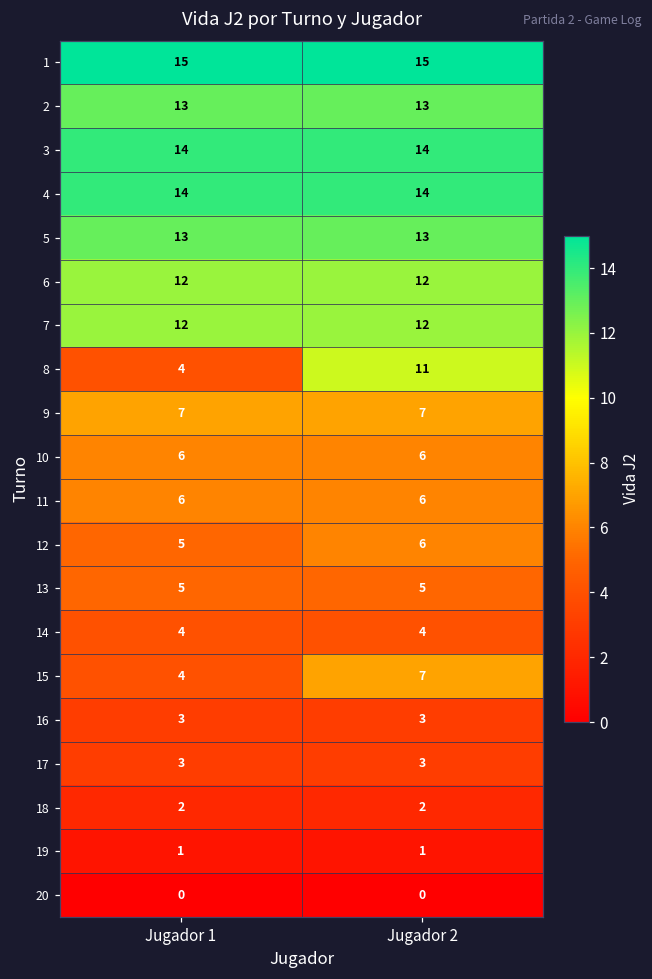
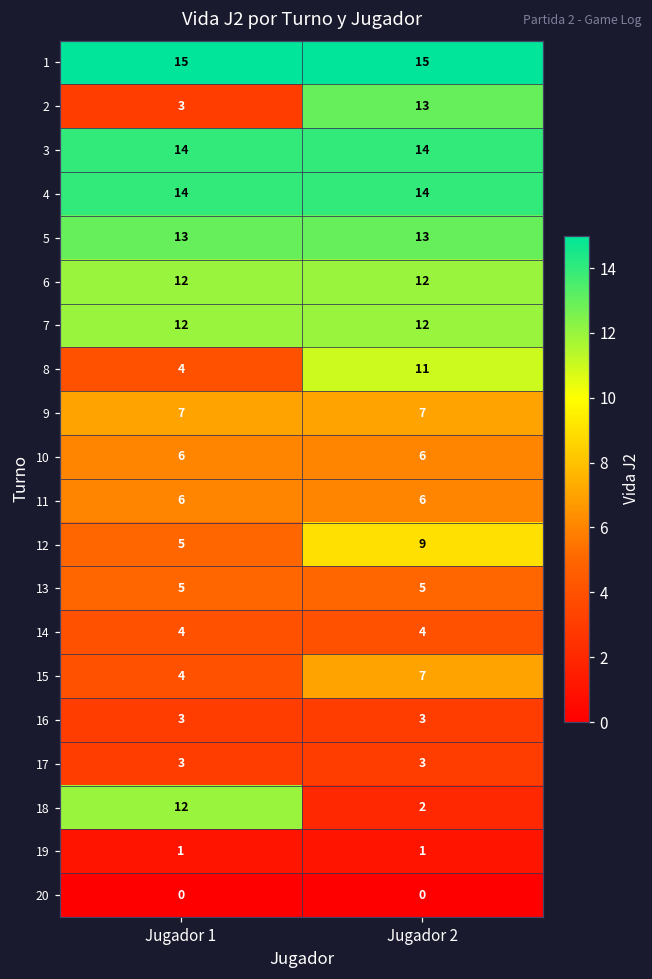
  {
    "1": {
      "Jugador 1": 15,
      "Jugador 2": 15
    },
    "2": {
-     "Jugador 1": 13,
+     "Jugador 1": 3,
      "Jugador 2": 13
    },
    "3": {
      "Jugador 1": 14,
      "Jugador 2": 14
    },
    "4": {
      "Jugador 1": 14,
      "Jugador 2": 14
    },
    "5": {
      "Jugador 1": 13,
      "Jugador 2": 13
    },
    "6": {
      "Jugador 1": 12,
      "Jugador 2": 12
    },
    "7": {
      "Jugador 1": 12,
      "Jugador 2": 12
    },
    "8": {
      "Jugador 1": 4,
      "Jugador 2": 11
    },
    "9": {
      "Jugador 1": 7,
      "Jugador 2": 7
    },
    "10": {
      "Jugador 1": 6,
      "Jugador 2": 6
    },
    "11": {
      "Jugador 1": 6,
      "Jugador 2": 6
    },
    "12": {
      "Jugador 1": 5,
-     "Jugador 2": 6
+     "Jugador 2": 9
    },
    "13": {
      "Jugador 1": 5,
      "Jugador 2": 5
    },
    "14": {
      "Jugador 1": 4,
      "Jugador 2": 4
    },
    "15": {
      "Jugador 1": 4,
      "Jugador 2": 7
    },
    "16": {
      "Jugador 1": 3,
      "Jugador 2": 3
    },
    "17": {
      "Jugador 1": 3,
      "Jugador 2": 3
    },
    "18": {
-     "Jugador 1": 2,
+     "Jugador 1": 12,
      "Jugador 2": 2
    },
    "19": {
      "Jugador 1": 1,
      "Jugador 2": 1
    },
    "20": {
      "Jugador 1": 0,
      "Jugador 2": 0
    }
  }
